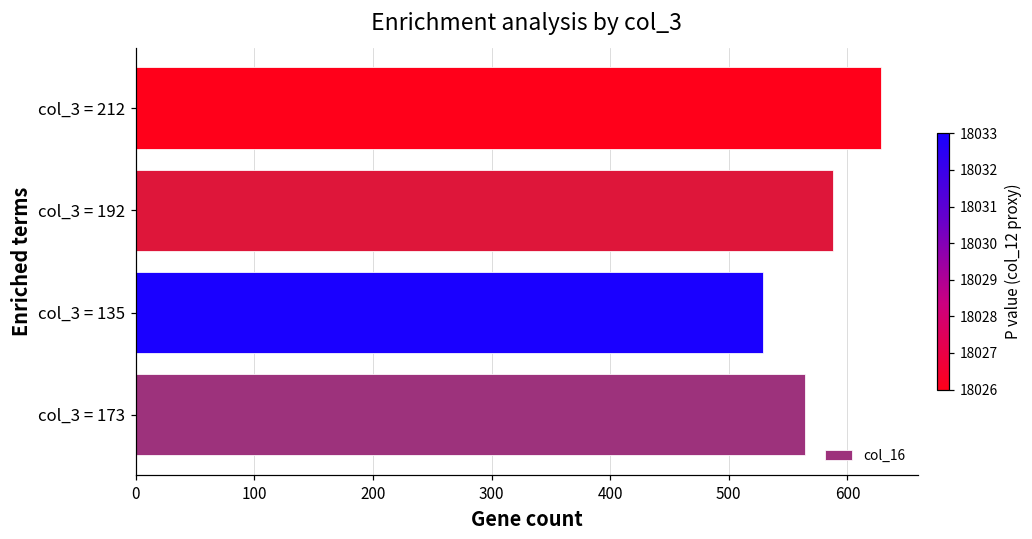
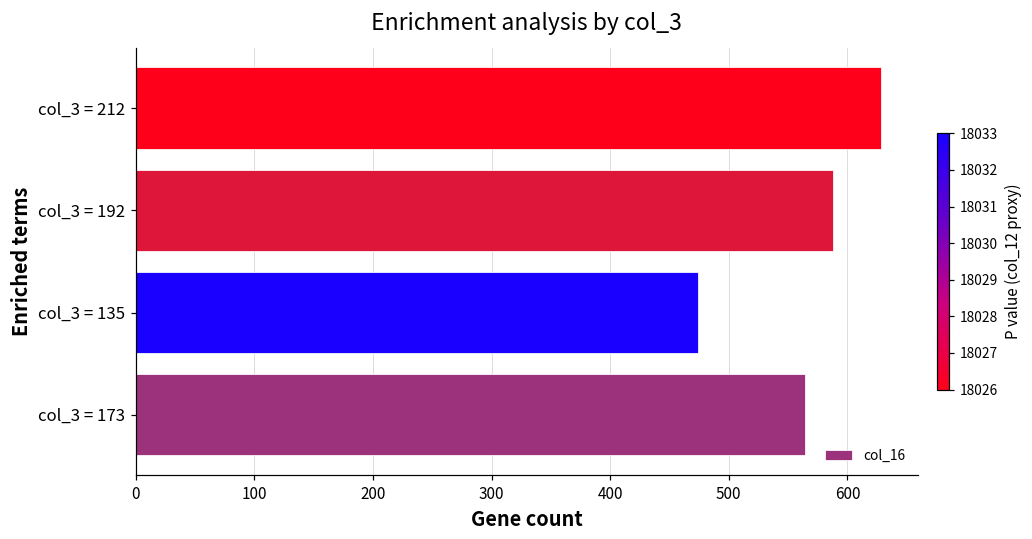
  {
    "col_3 = 212": 628,
    "col_3 = 192": 588,
-   "col_3 = 135": 529,
+   "col_3 = 135": 474,
    "col_3 = 173": 564
  }
